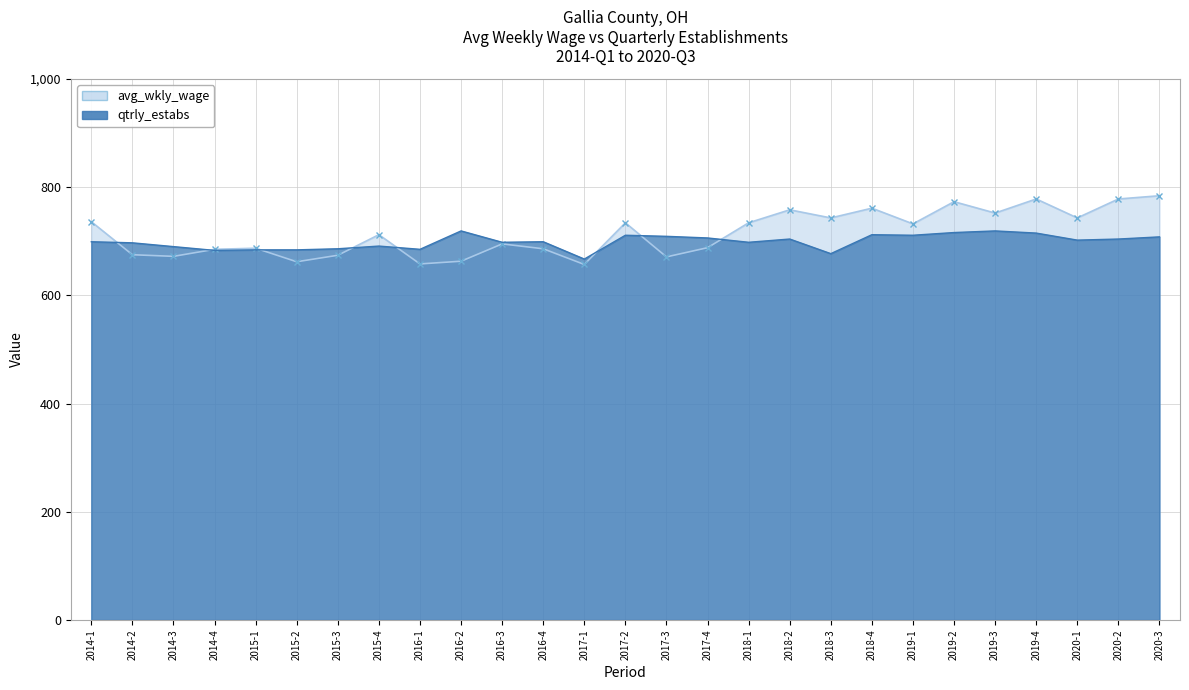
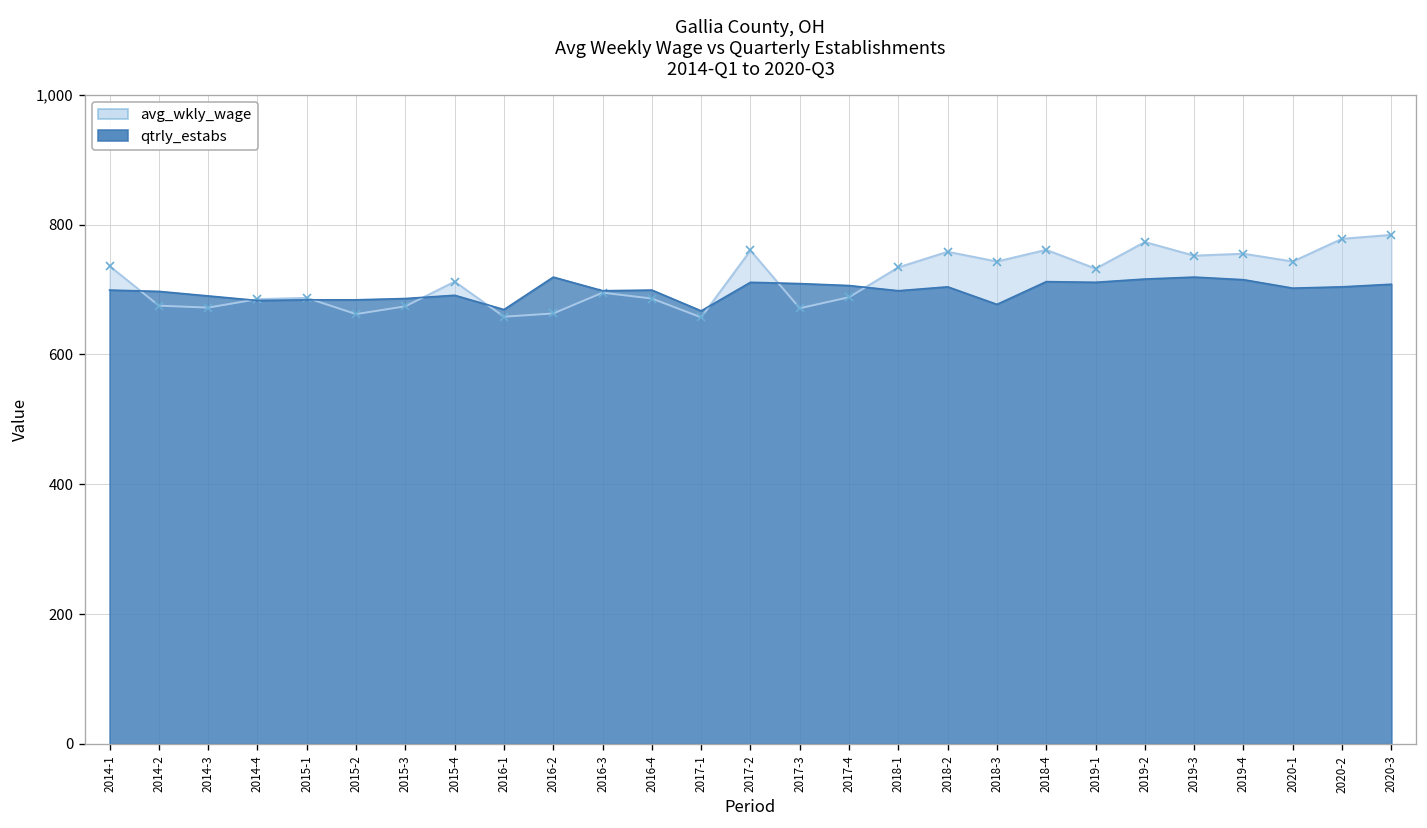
  {
    "avg_wkly_wage": {
      "2014-1": 740,
      "2014-2": 680,
      "2014-3": 670,
      "2015-2": 660,
      "2015-3": 670,
      "2015-4": 710,
      "2016-1": 660,
      "2016-2": 660,
      "2016-4": 690,
      "2017-1": 660,
-     "2017-2": 730,
+     "2017-2": 760,
      "2017-3": 670,
      "2017-4": 690,
      "2018-1": 730,
      "2018-2": 760,
      "2018-3": 740,
      "2018-4": 760,
      "2019-1": 730,
      "2019-2": 770,
      "2019-3": 750,
-     "2019-4": 780,
+     "2019-4": 760,
      "2020-1": 740,
      "2020-2": 780,
      "2020-3": 780
    },
    "qtrly_estabs": {
      "2014-1": 700,
      "2014-2": 700,
      "2014-3": 690,
      "2015-2": 680,
      "2015-3": 690,
      "2015-4": 690,
-     "2016-1": 690,
+     "2016-1": 670,
      "2016-2": 720,
      "2016-4": 700,
      "2017-1": 670,
      "2017-2": 710,
      "2017-3": 710,
      "2017-4": 710,
      "2018-1": 700,
      "2018-2": 700,
      "2018-3": 680,
      "2018-4": 710,
      "2019-1": 710,
      "2019-2": 720,
      "2019-3": 720,
      "2019-4": 720,
      "2020-1": 700,
      "2020-2": 700,
      "2020-3": 710
    }
  }
